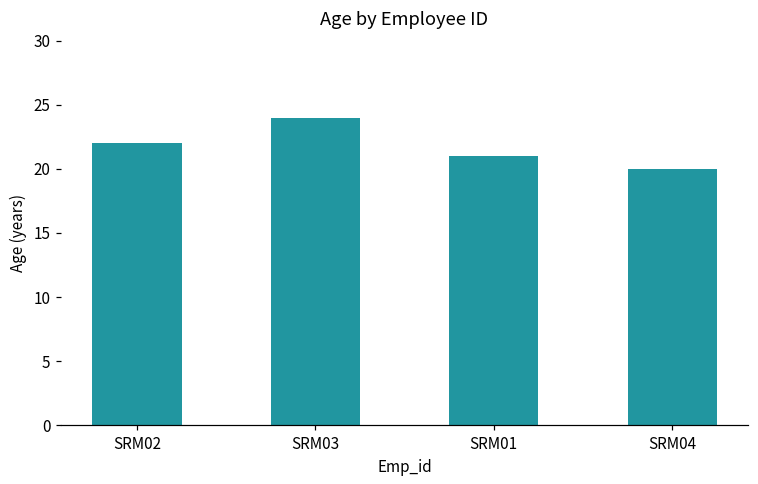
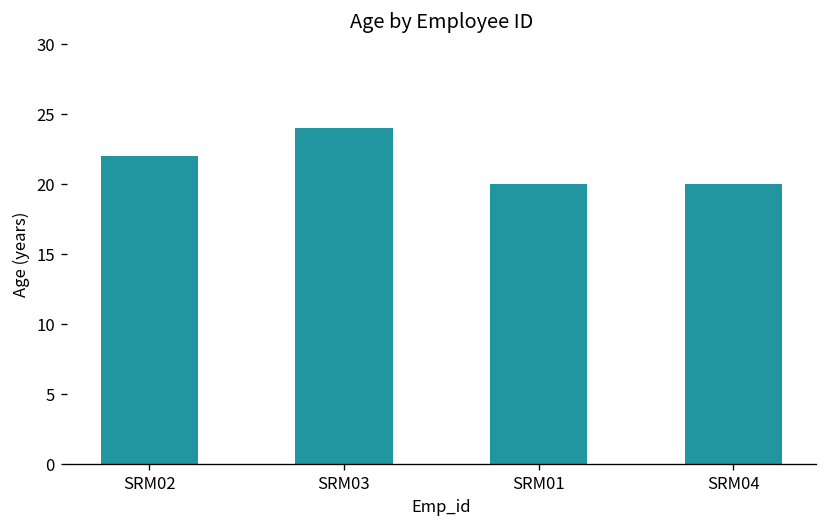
  {
    "SRM02": 22,
    "SRM03": 24,
-   "SRM01": 21,
+   "SRM01": 20,
    "SRM04": 20
  }
